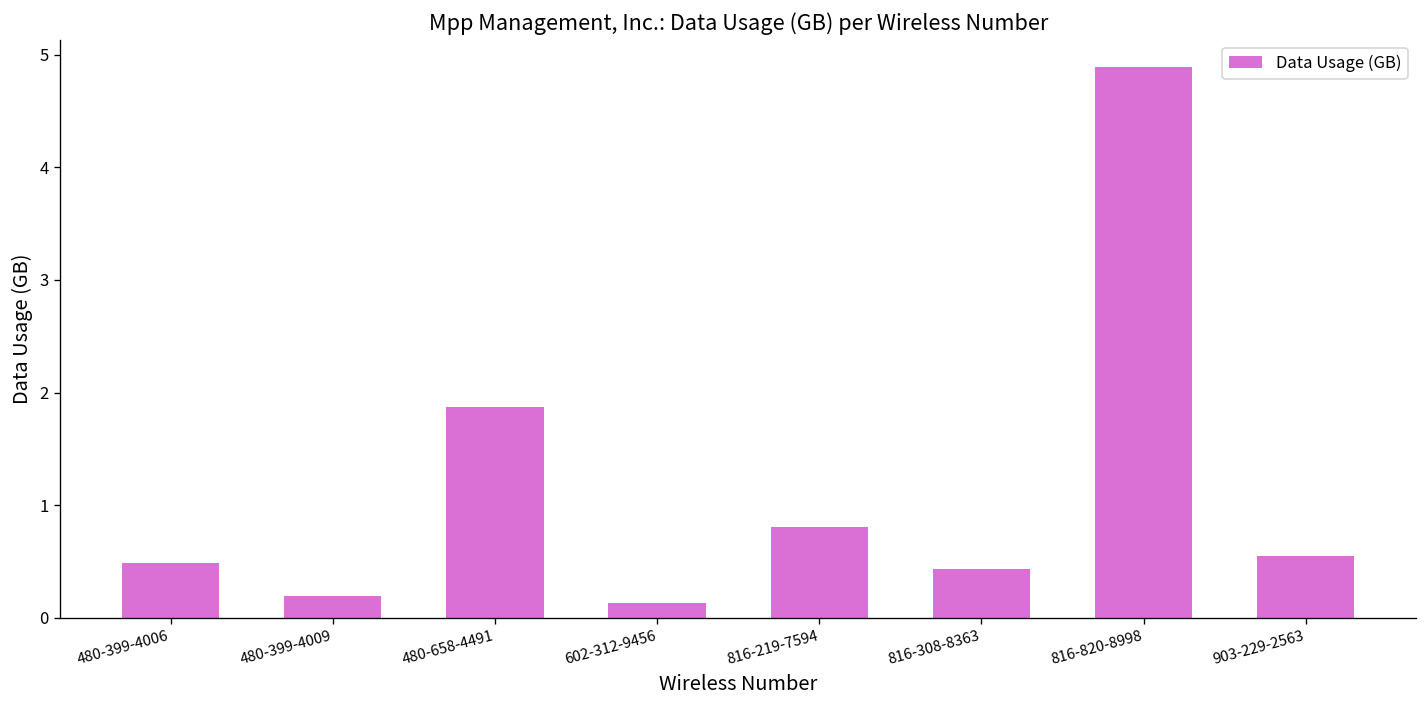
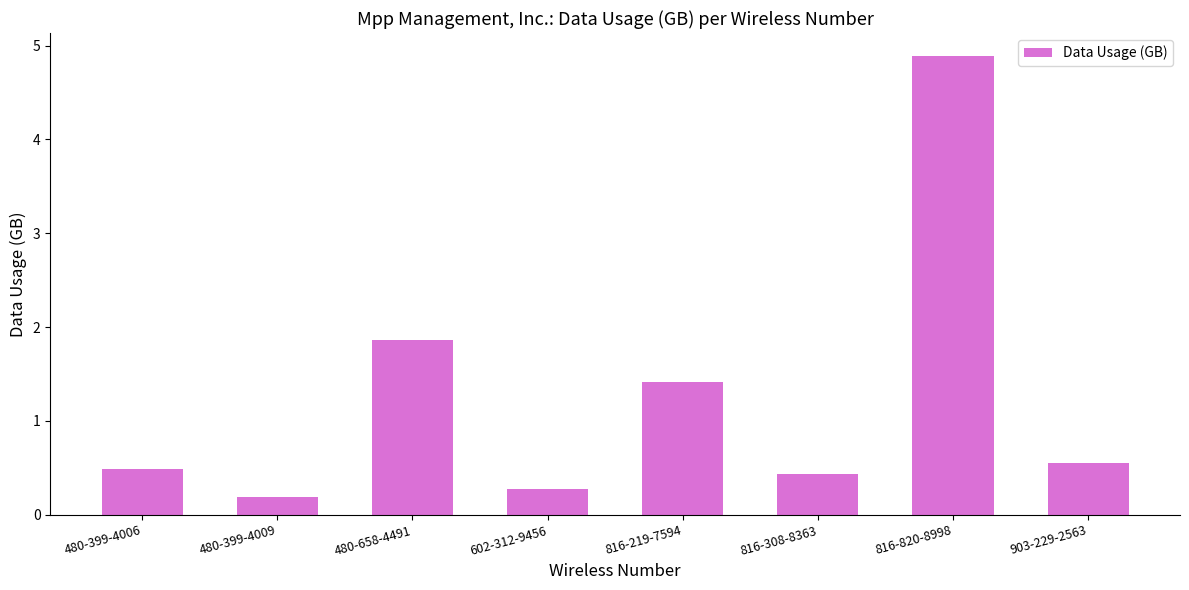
  {
    "480-399-4006": 0.5,
    "480-399-4009": 0.2,
    "480-658-4491": 1.9,
-   "602-312-9456": 0.1,
-   "816-219-7594": 0.8,
+   "602-312-9456": 0.3,
+   "816-219-7594": 1.4,
    "816-308-8363": 0.4,
    "816-820-8998": 4.9,
    "903-229-2563": 0.6
  }
